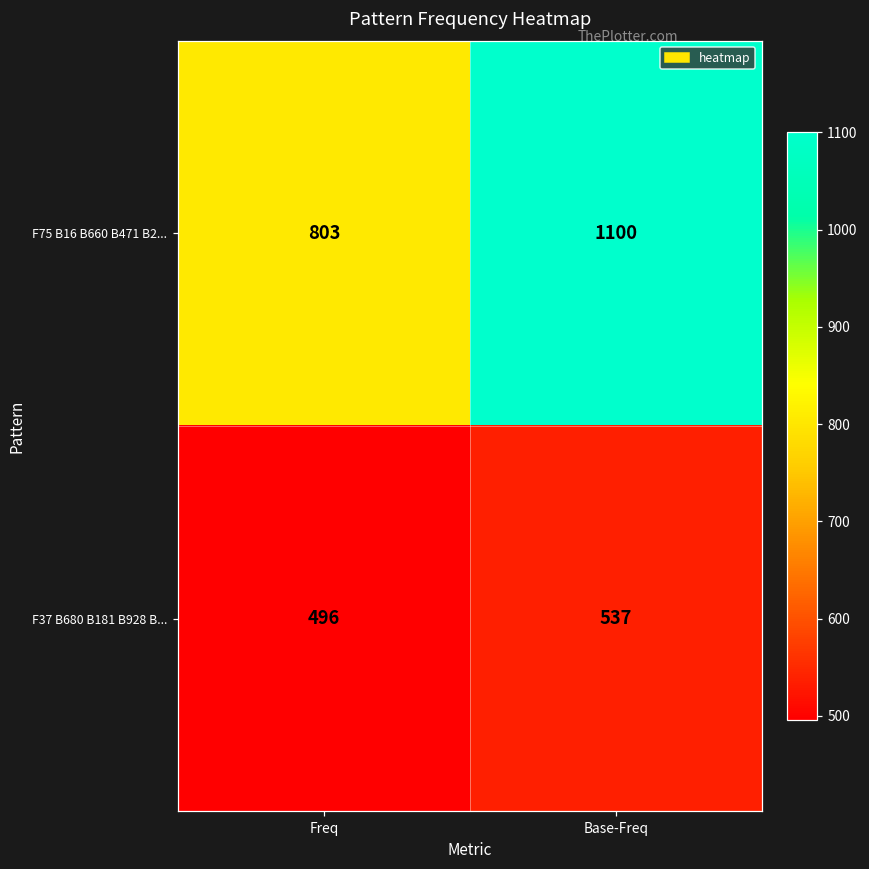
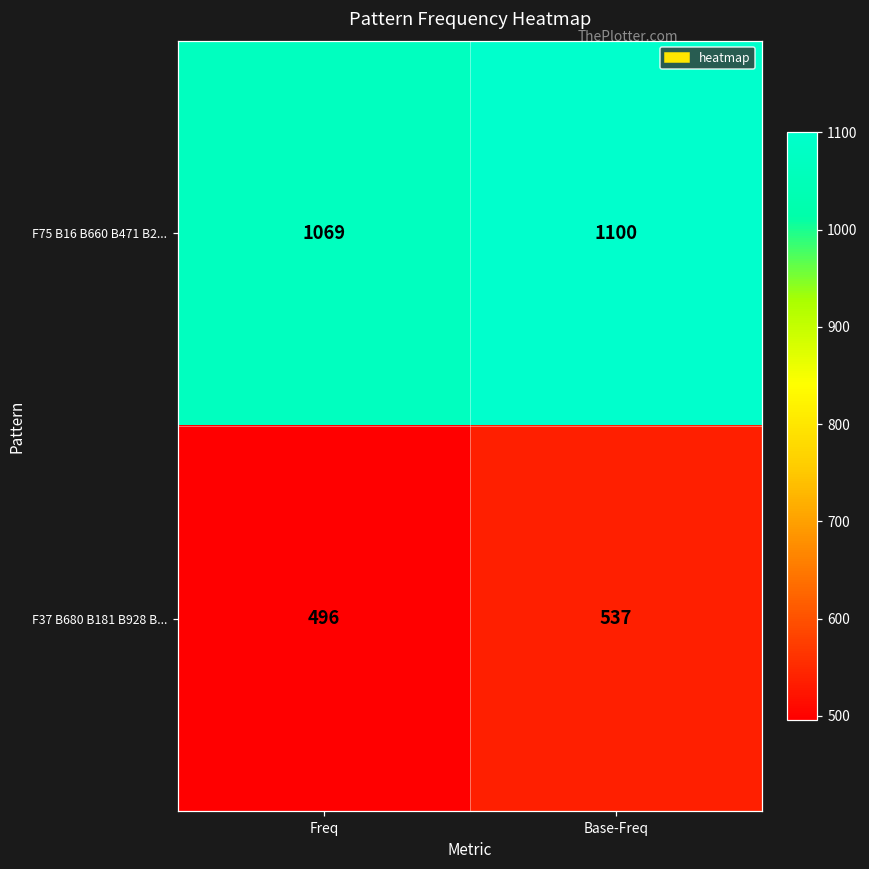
  {
    "F75 B16 B660 B471 B2...": {
-     "Freq": 803,
+     "Freq": 1069,
      "Base-Freq": 1100
    },
    "F37 B680 B181 B928 B...": {
      "Freq": 496,
      "Base-Freq": 537
    }
  }
